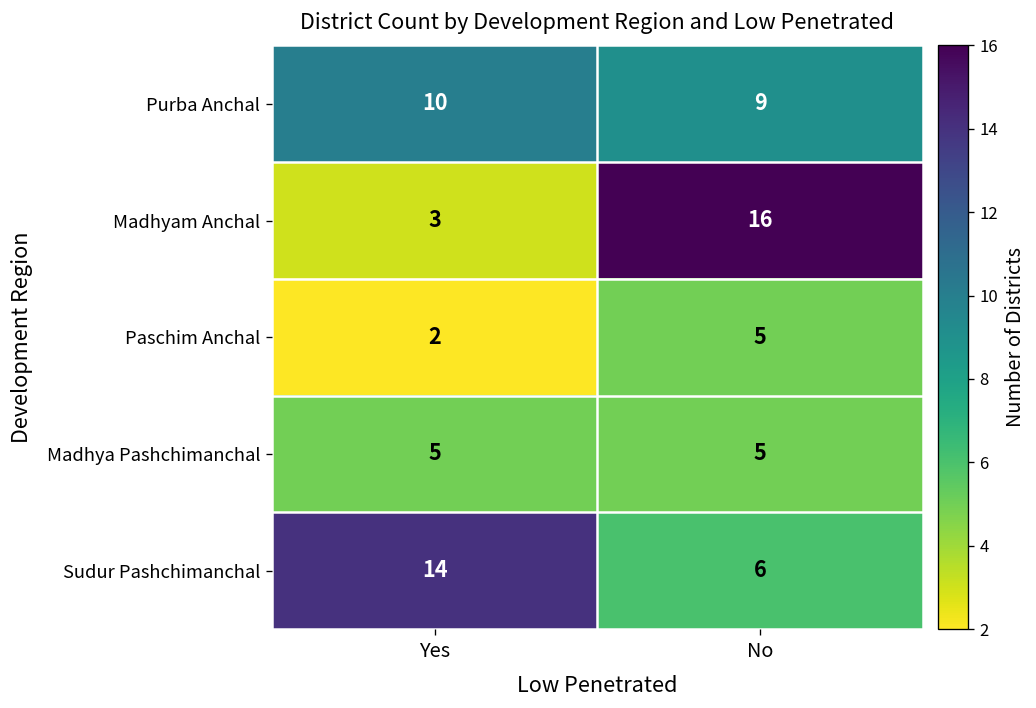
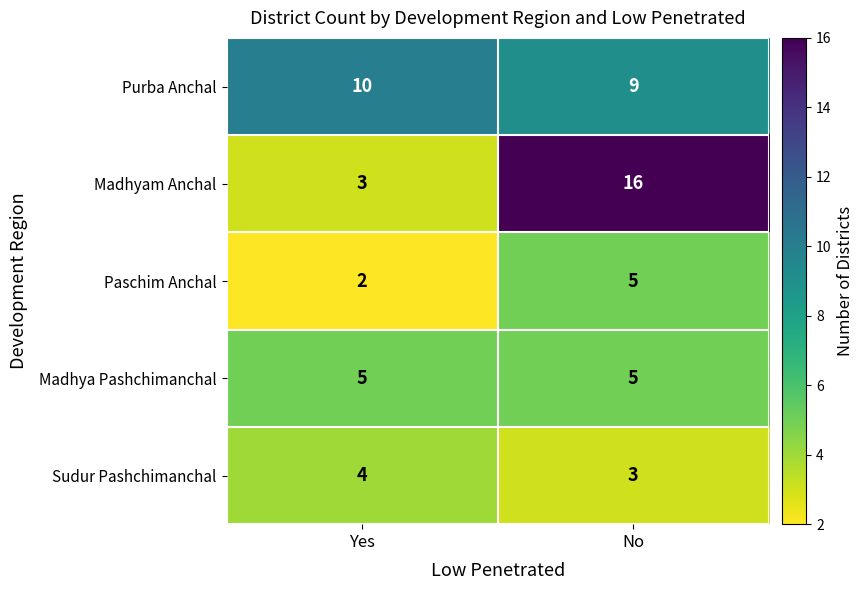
  {
    "Purba Anchal": {
      "Yes": 10,
      "No": 9
    },
    "Madhyam Anchal": {
      "Yes": 3,
      "No": 16
    },
    "Paschim Anchal": {
      "Yes": 2,
      "No": 5
    },
    "Madhya Pashchimanchal": {
      "Yes": 5,
      "No": 5
    },
    "Sudur Pashchimanchal": {
-     "Yes": 14,
-     "No": 6
+     "Yes": 4,
+     "No": 3
    }
  }
